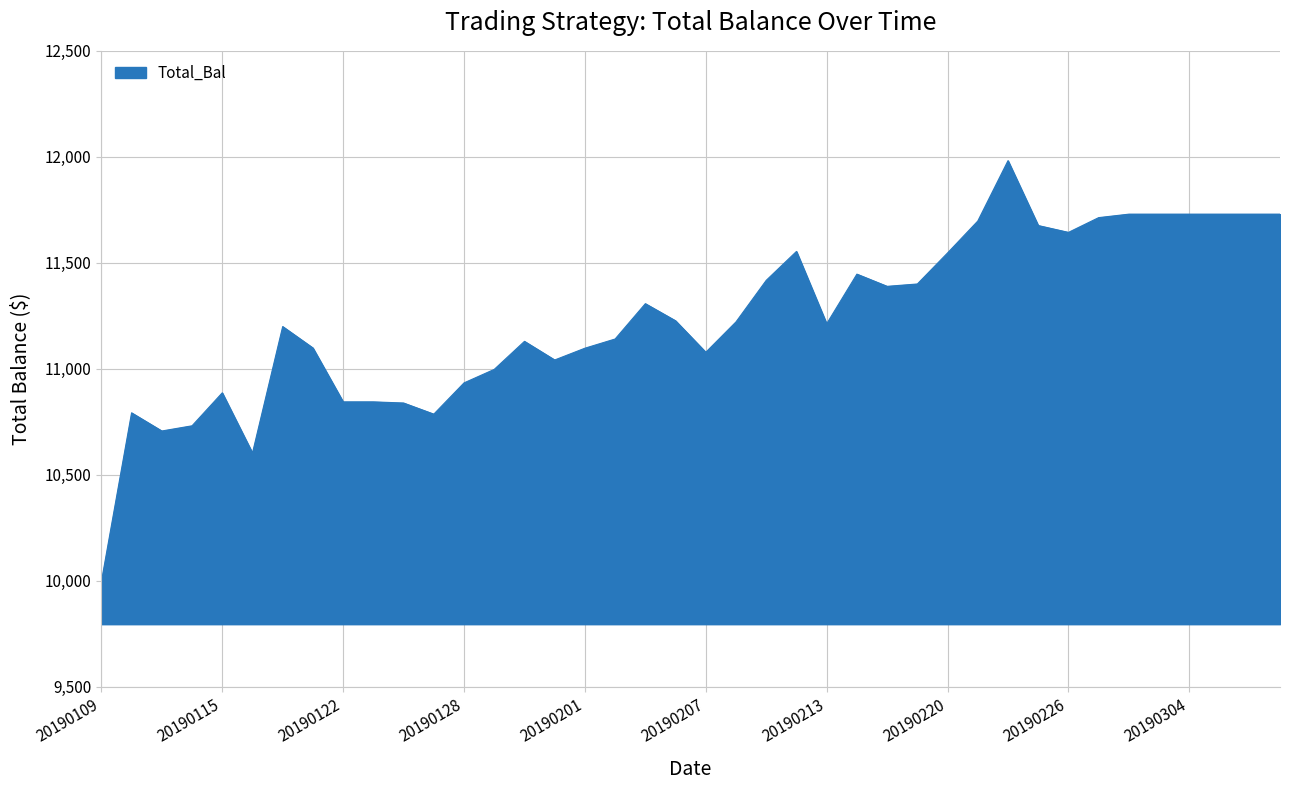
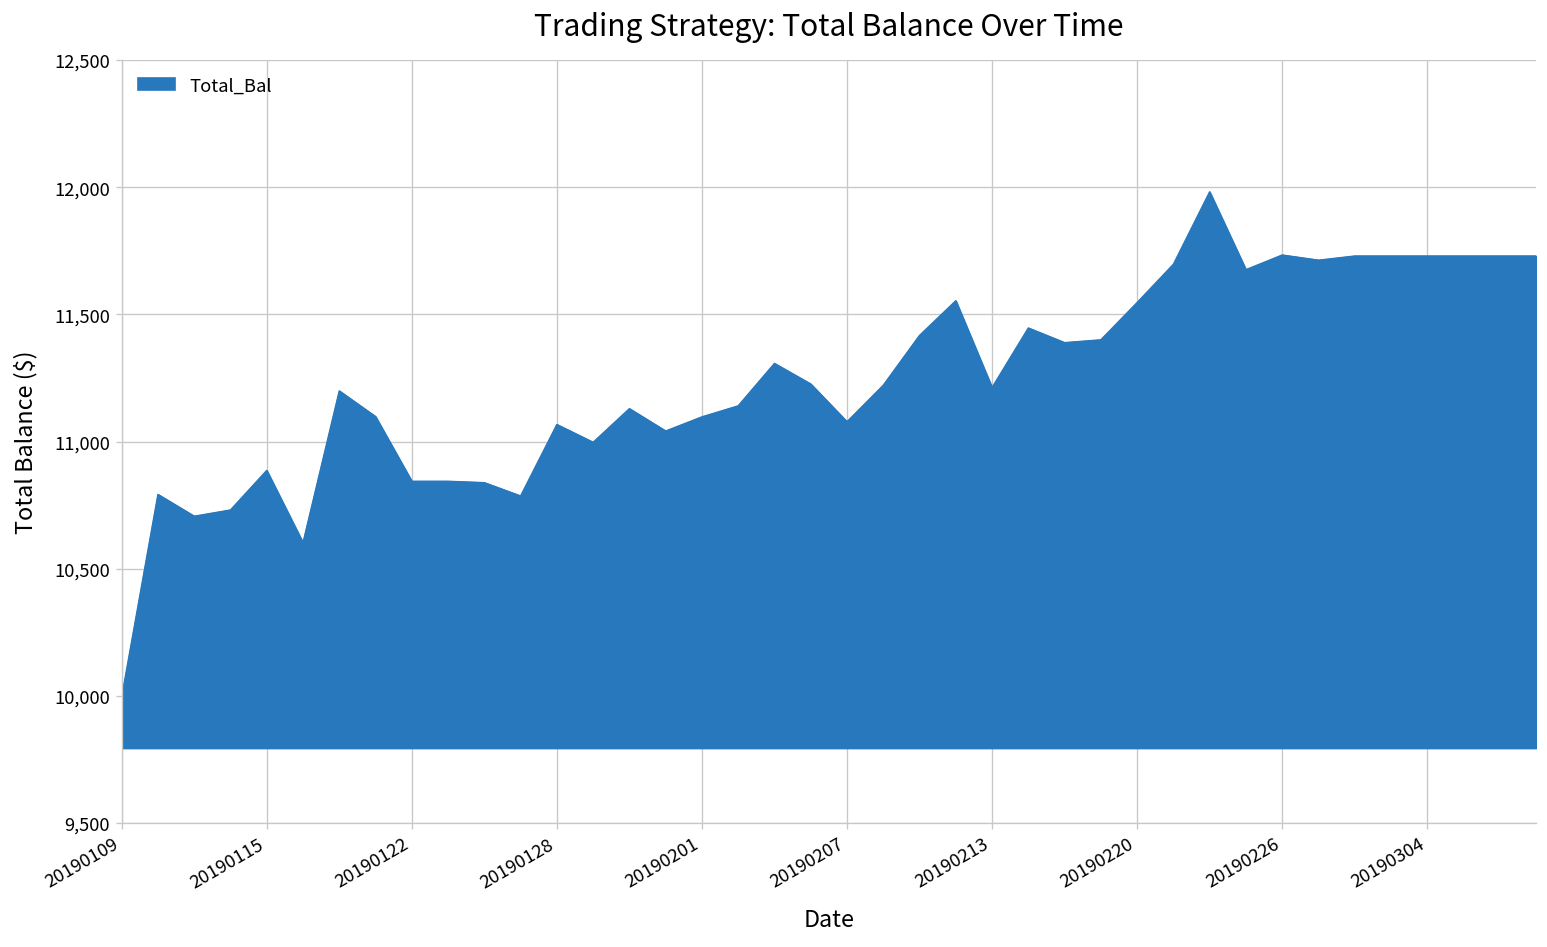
  {
    "20190109": "10,000",
    "20190115": "10,890",
    "20190122": "10,840",
-   "20190128": "10,930",
+   "20190128": "11,070",
    "20190201": "11,100",
    "20190207": "11,080",
    "20190213": "11,210",
    "20190220": "11,550",
-   "20190226": "11,640",
+   "20190226": "11,730",
    "20190304": "11,730"
  }
